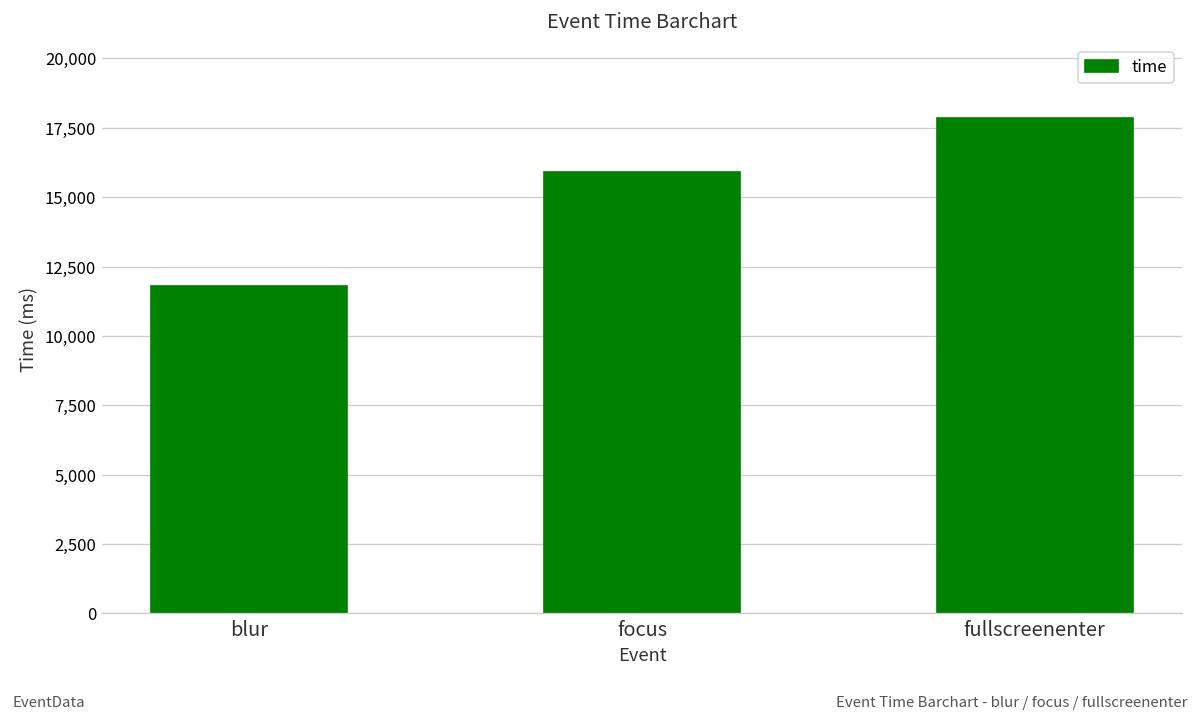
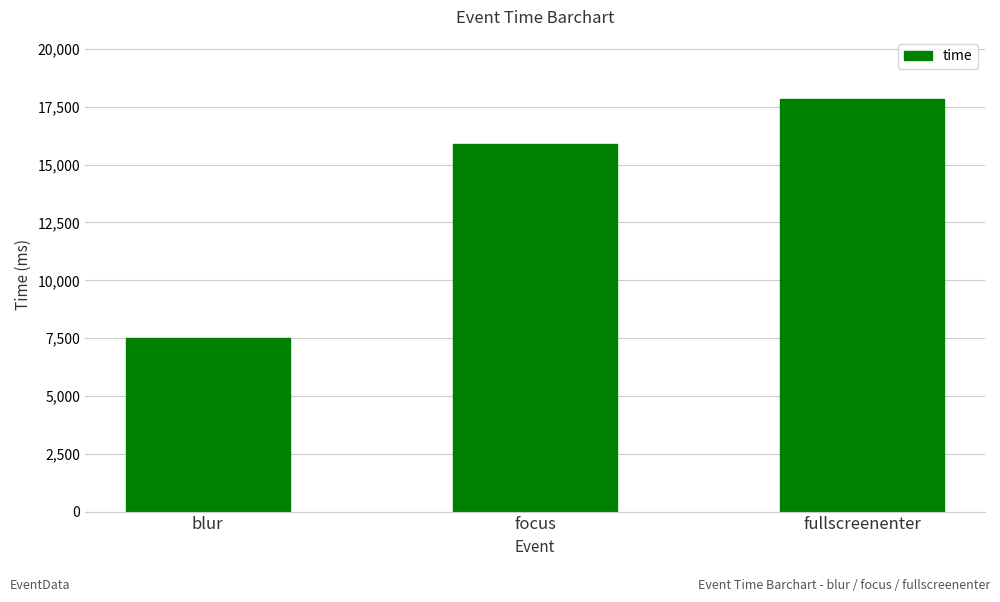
  {
-   "blur": "11,800",
+   "blur": "7,500",
    "focus": "15,900",
    "fullscreenenter": "17,800"
  }
